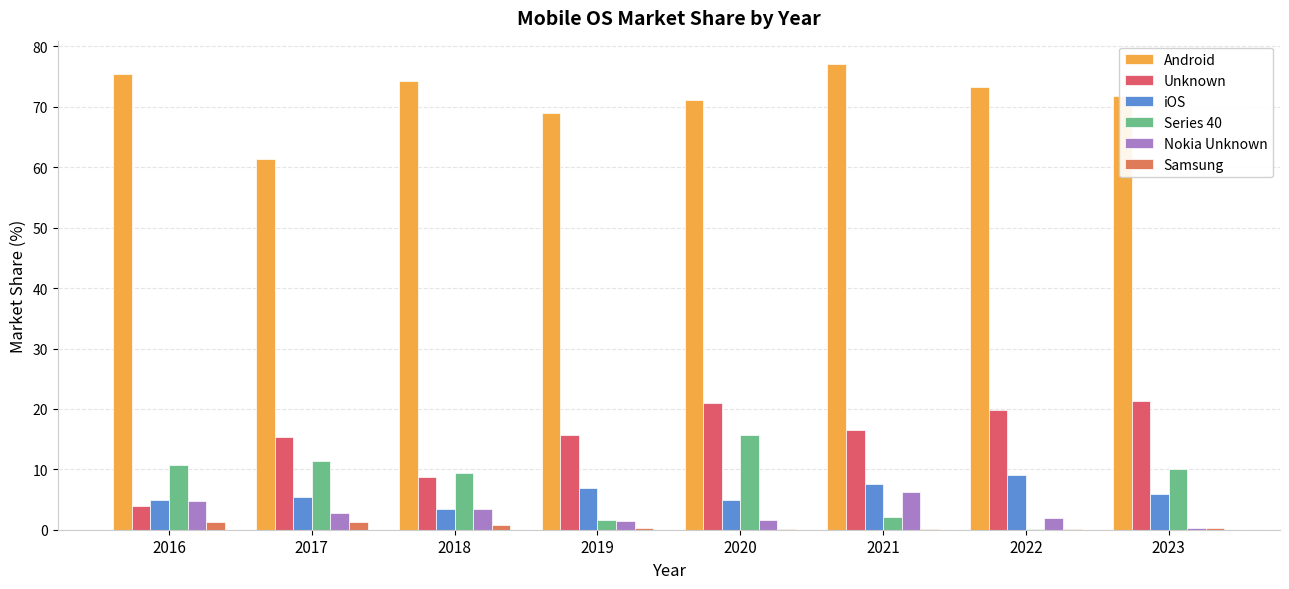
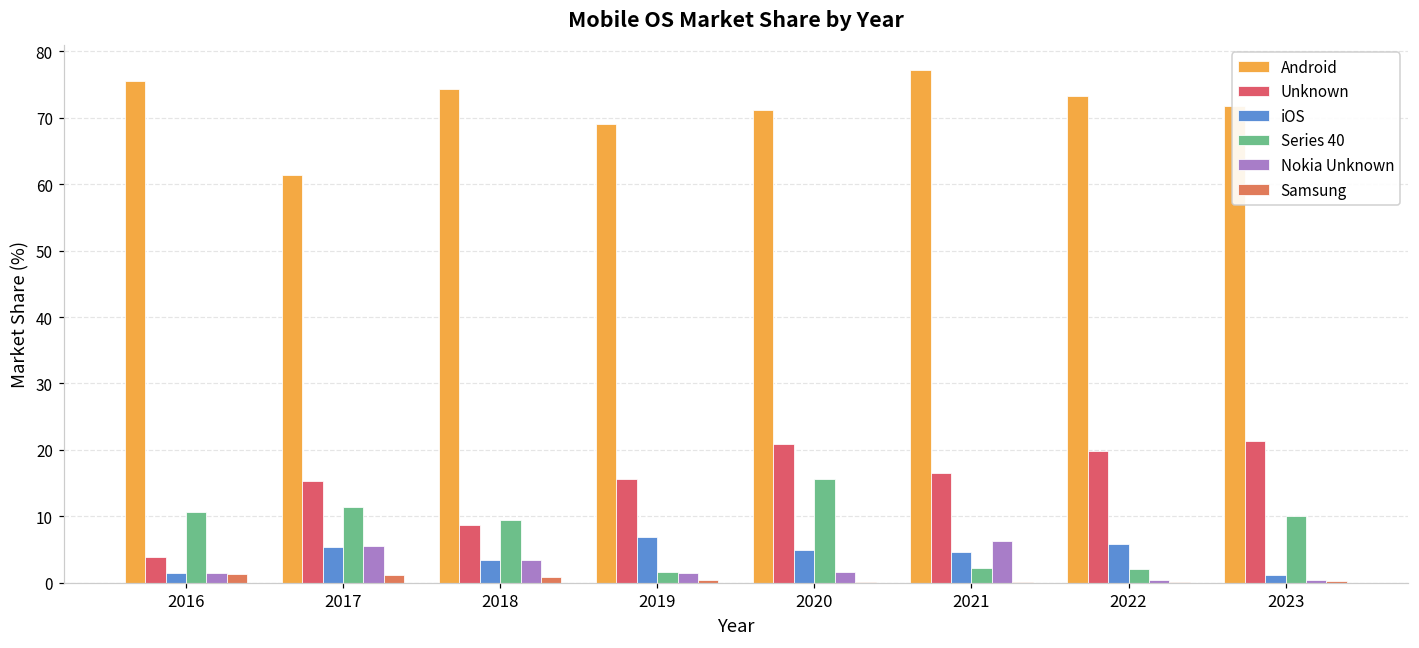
  {
    "iOS": {
-     "2016": 5,
+     "2016": 1,
      "2017": 5,
      "2018": 3,
      "2019": 7,
      "2020": 5,
-     "2021": 8,
-     "2022": 9,
-     "2023": 6
+     "2021": 5,
+     "2022": 6,
+     "2023": 1
    },
    "Series 40": {
      "2016": 11,
      "2017": 11,
      "2018": 9,
      "2019": 2,
      "2020": 16,
      "2021": 2,
-     "2022": 0,
+     "2022": 2,
      "2023": 10
    },
    "Nokia Unknown": {
-     "2016": 5,
-     "2017": 3,
+     "2016": 1,
+     "2017": 6,
      "2018": 3,
      "2019": 2,
      "2020": 2,
      "2021": 6,
-     "2022": 2
+     "2022": 0
    }
  }
